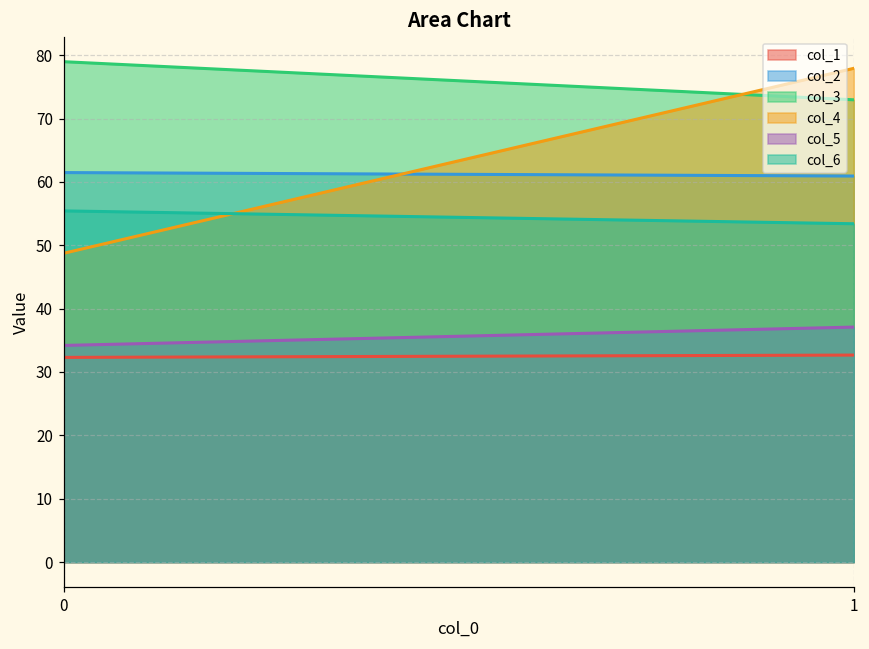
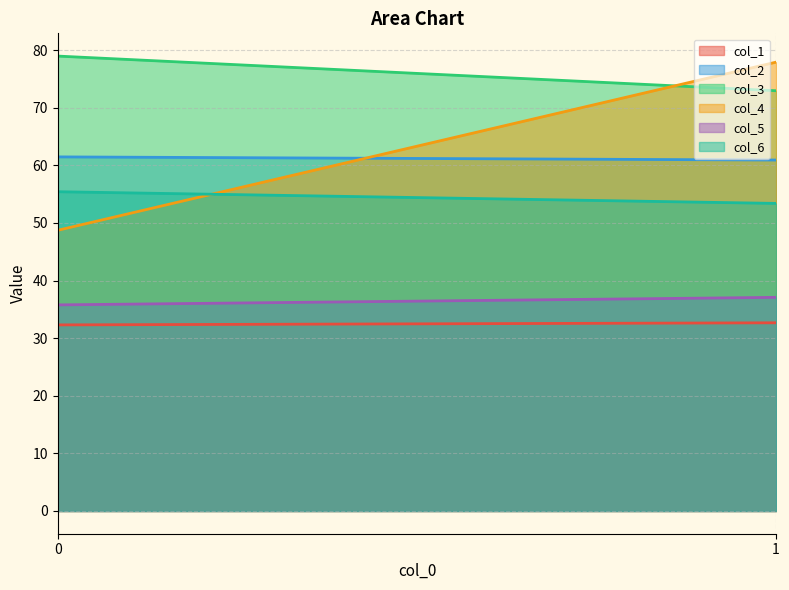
  {
    "col_1": {
      "0": 32,
      "1": 33
    },
    "col_4": {
      "0": 49,
      "1": 78
    },
    "col_5": {
-     "0": 34,
+     "0": 36,
      "1": 37
    }
  }
